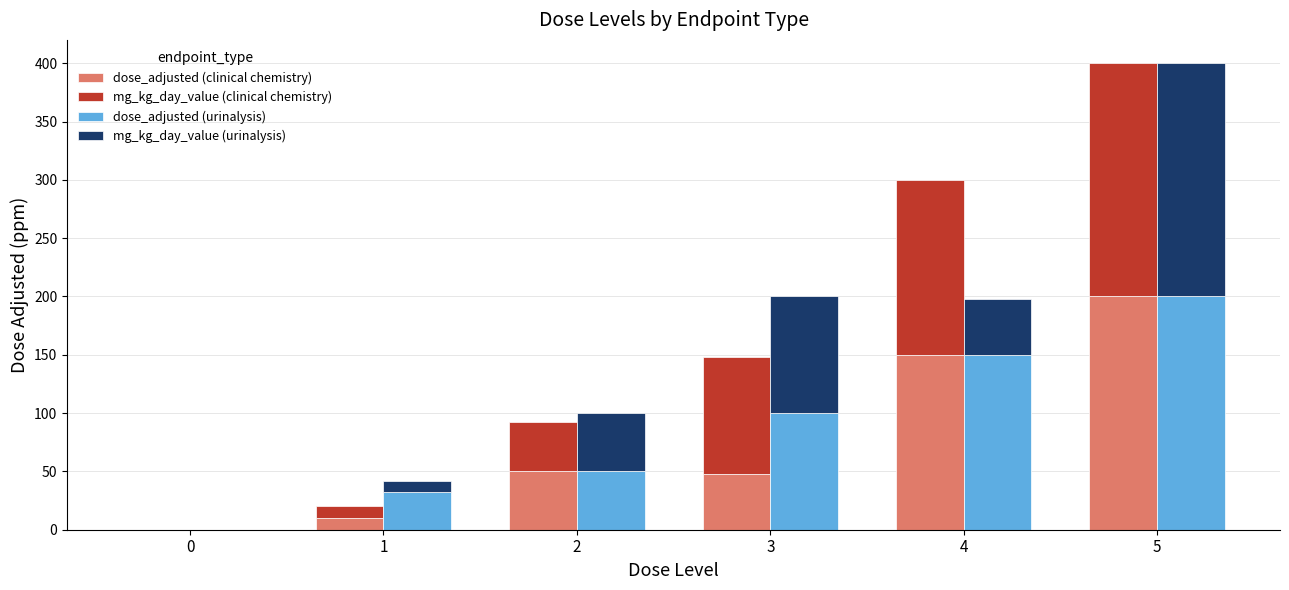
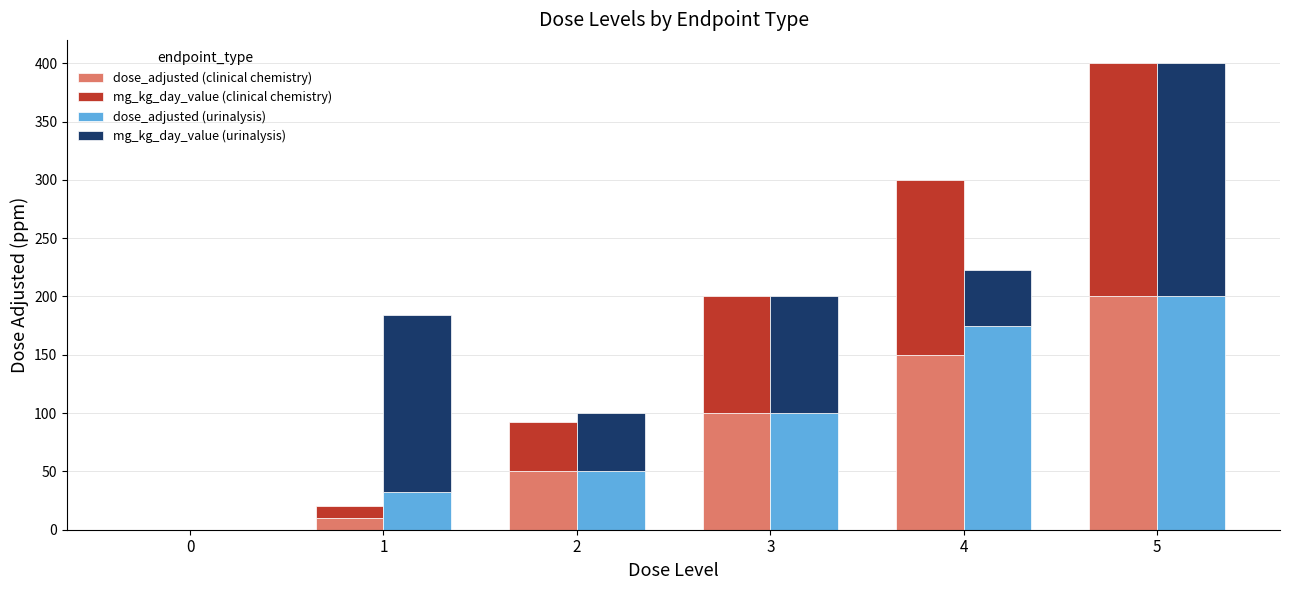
  {
    "dose_adjusted (clinical chemistry)": {
      "0": 0,
      "1": 10,
      "2": 50,
-     "3": 48,
+     "3": 100,
      "4": 150,
      "5": 200
    },
    "mg_kg_day_value (clinical chemistry)": {
      "0": 0,
      "1": 10,
      "2": 42,
      "3": 100,
      "4": 150,
      "5": 200
    },
    "dose_adjusted (urinalysis)": {
      "0": 0,
      "1": 32,
      "2": 50,
      "3": 100,
-     "4": 150,
+     "4": 175,
      "5": 200
    },
    "mg_kg_day_value (urinalysis)": {
      "0": 0,
-     "1": 10,
+     "1": 152,
      "2": 50,
      "3": 100,
      "4": 48,
      "5": 200
    }
  }
